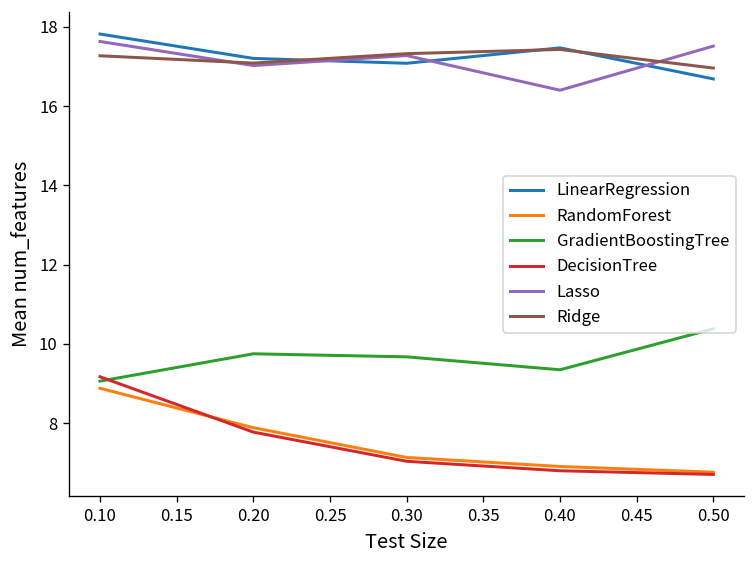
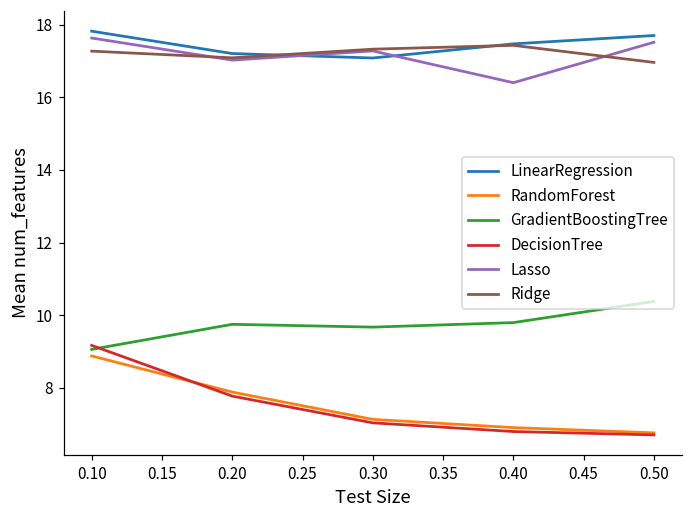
  {
    "LinearRegression": {
      "0.10": 17.8,
      "0.20": 17.2,
      "0.30": 17.1,
-     "0.50": 16.7
+     "0.50": 17.7
    },
    "RandomForest": {
      "0.10": 8.9,
      "0.20": 7.9,
      "0.30": 7.1,
      "0.40": 6.9
    },
    "GradientBoostingTree": {
      "0.10": 9.1,
      "0.20": 9.8,
      "0.30": 9.7,
-     "0.40": 9.3
+     "0.40": 9.8
    },
    "DecisionTree": {
      "0.10": 9.2,
      "0.20": 7.8,
      "0.30": 7.0,
      "0.40": 6.8
    },
    "Lasso": {
      "0.10": 17.6,
      "0.40": 16.4,
      "0.50": 17.5
    },
    "Ridge": {
      "0.10": 17.3,
      "0.50": 17.0
    }
  }
